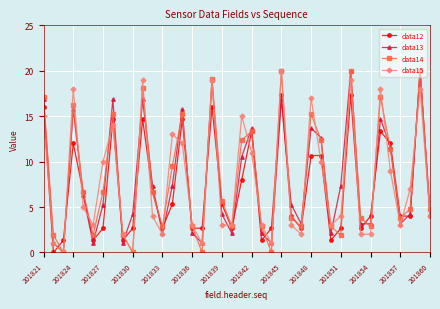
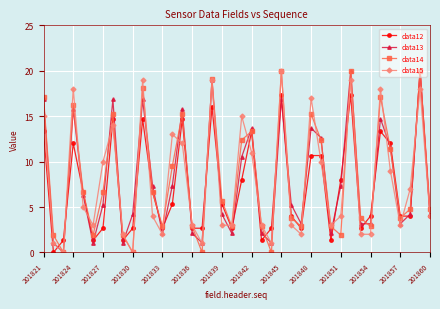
  {
    "data12": {
-     "201821": 16,
+     "201821": 13,
      "201824": 12,
      "201827": 3,
      "201830": 3,
      "201839": 5,
      "201845": 17,
      "201848": 11,
-     "201851": 3,
+     "201851": 8,
      "201854": 4
    },
    "data13": {
      "201821": 17,
      "201824": 16,
      "201827": 5,
      "201830": 4,
      "201836": 2,
      "201839": 4,
      "201842": 14,
      "201845": 17,
      "201848": 14,
      "201851": 7,
      "201854": 3
    }
  }
